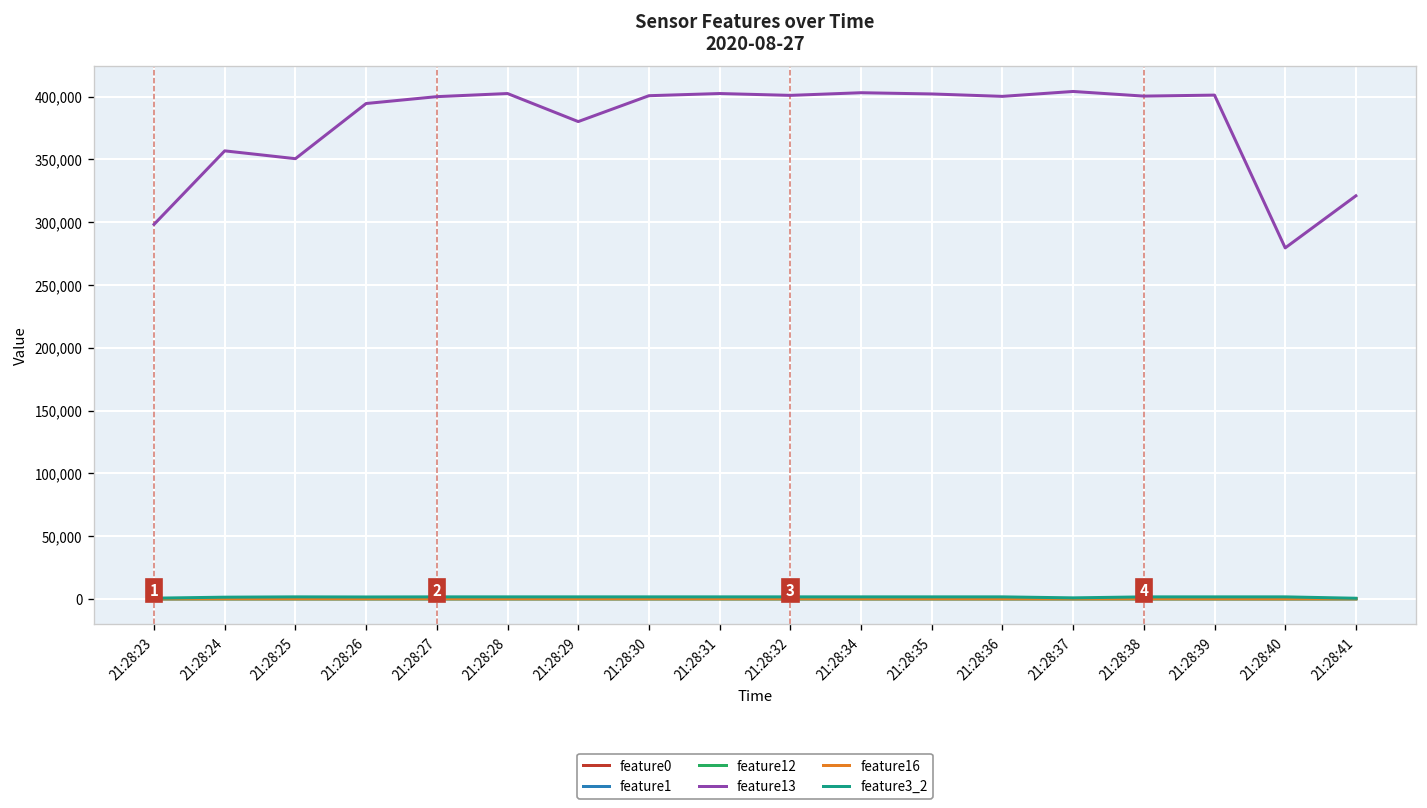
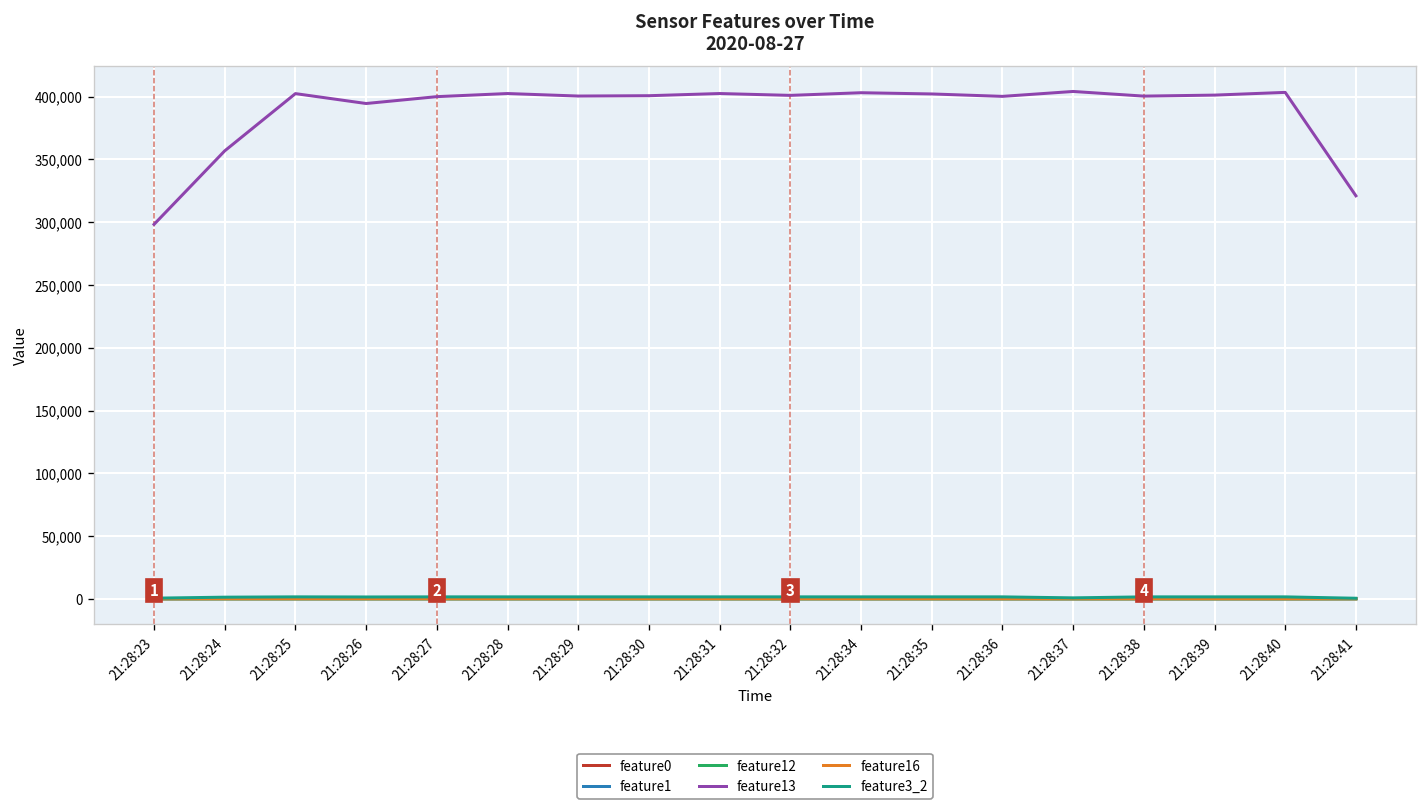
  {
    "feature13": {
      "21:28:23": "298,000",
      "21:28:24": "357,000",
-     "21:28:25": "351,000",
+     "21:28:25": "402,000",
      "21:28:26": "395,000",
      "21:28:27": "400,000",
      "21:28:28": "402,000",
-     "21:28:29": "380,000",
+     "21:28:29": "400,000",
      "21:28:30": "401,000",
      "21:28:31": "402,000",
      "21:28:32": "401,000",
      "21:28:34": "403,000",
      "21:28:35": "402,000",
      "21:28:36": "400,000",
      "21:28:37": "404,000",
      "21:28:38": "400,000",
      "21:28:39": "401,000",
-     "21:28:40": "280,000",
+     "21:28:40": "403,000",
      "21:28:41": "321,000"
    }
  }
